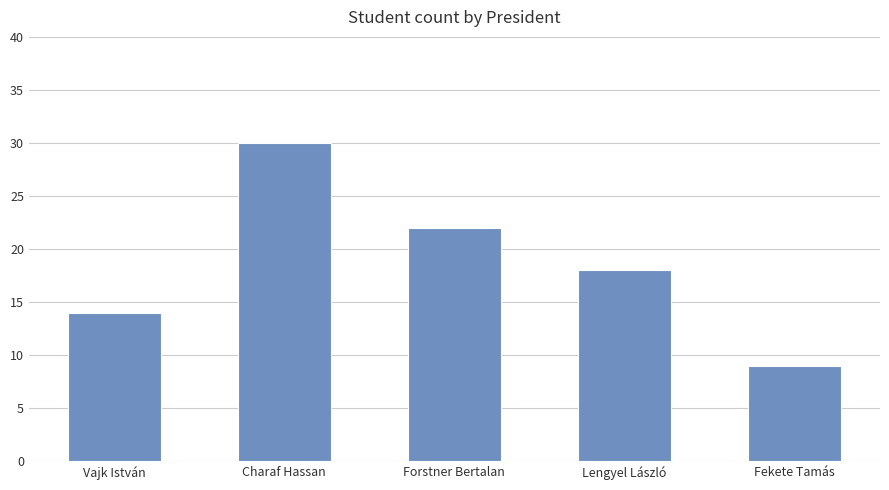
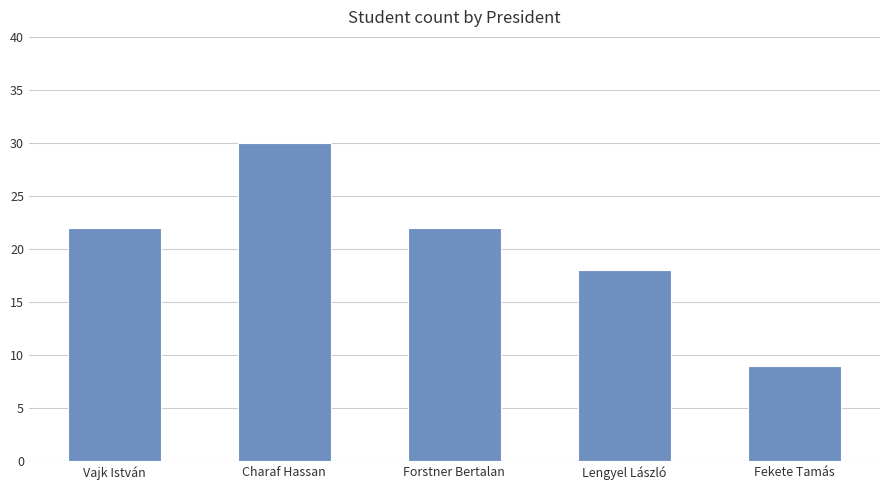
  {
-   "Vajk István": 14,
+   "Vajk István": 22,
    "Charaf Hassan": 30,
    "Forstner Bertalan": 22,
    "Lengyel László": 18,
    "Fekete Tamás": 9
  }
